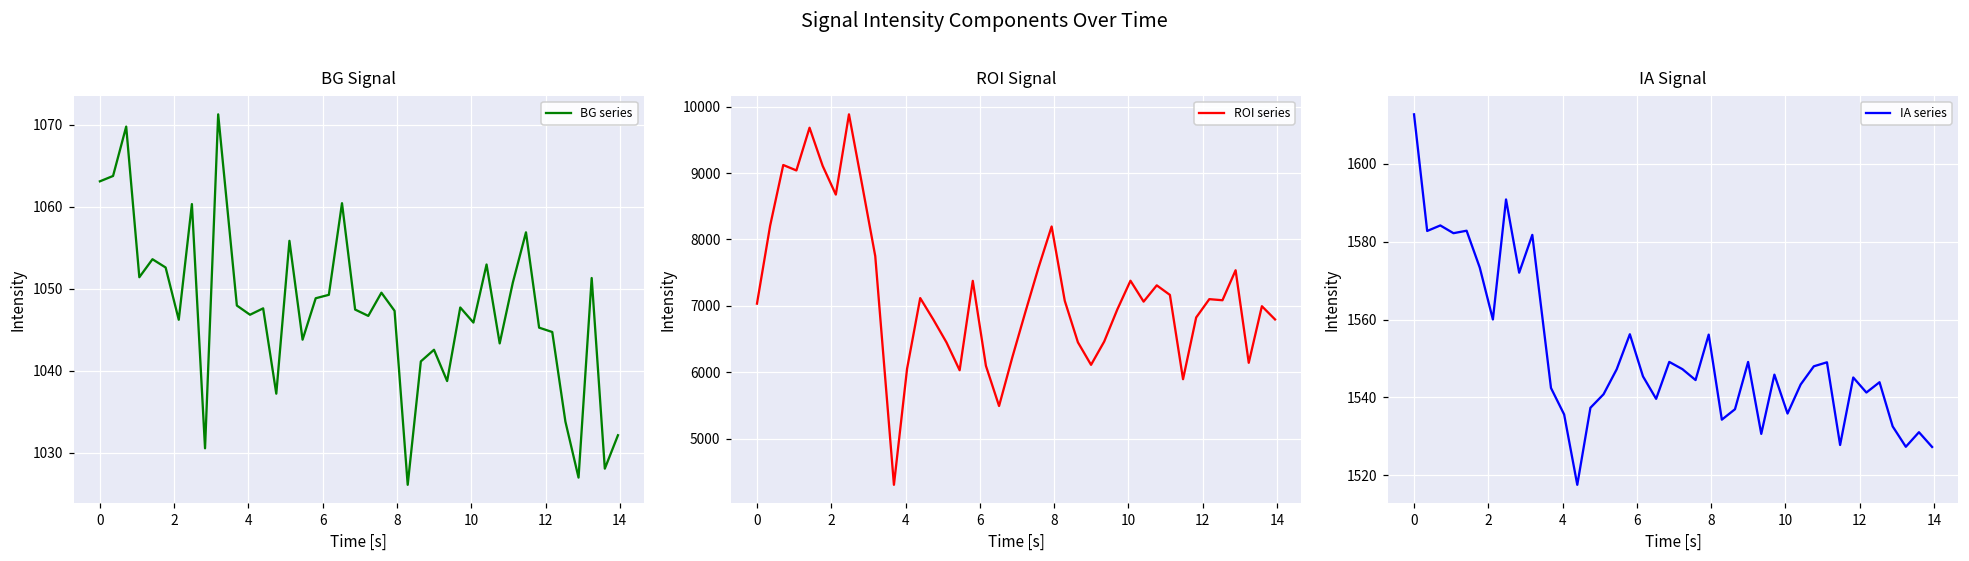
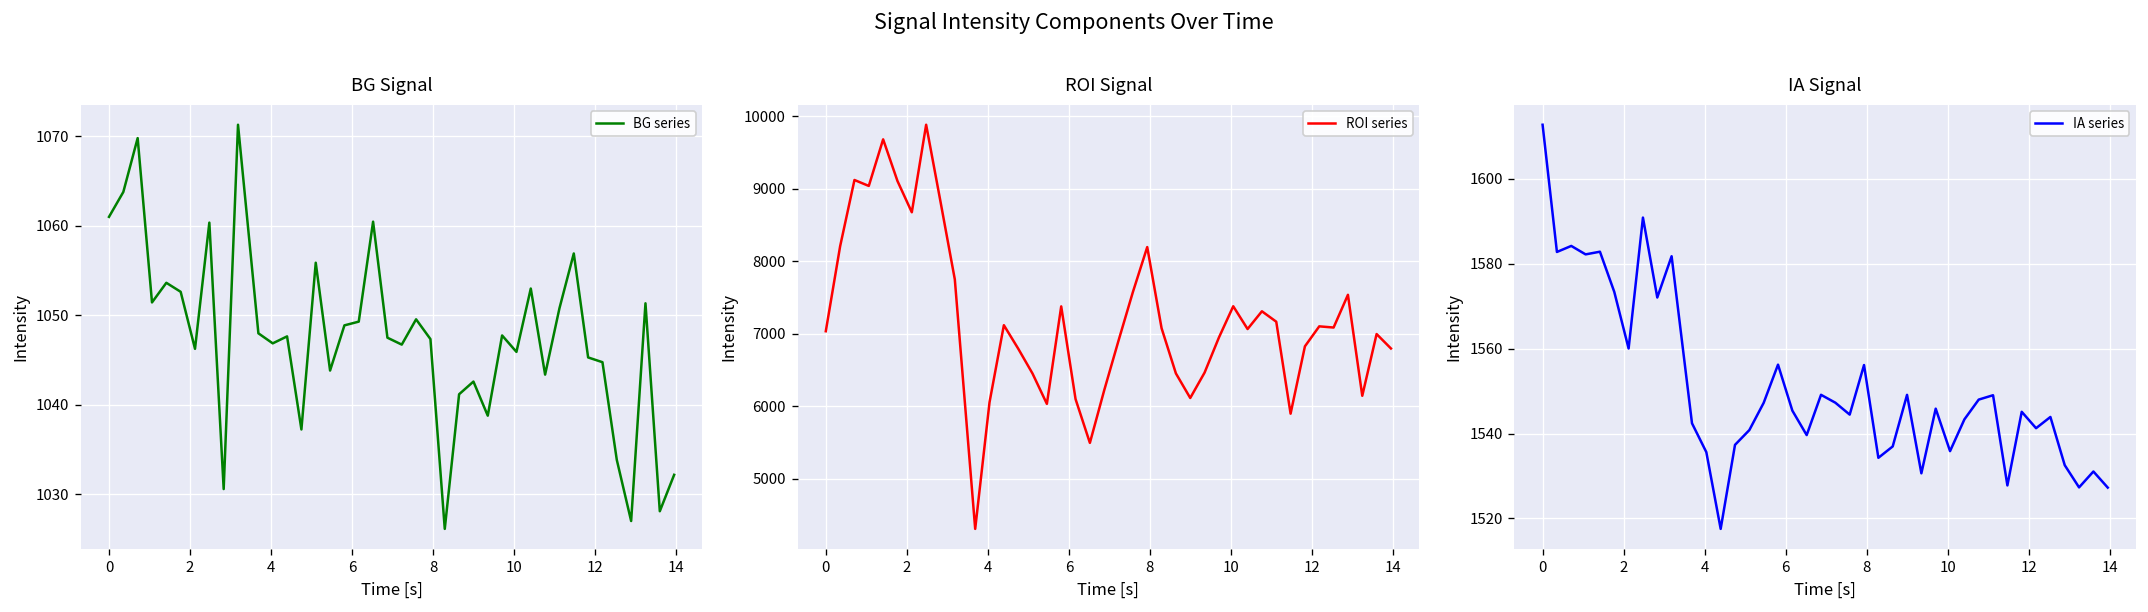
  {
    "BG Signal": {
-     "0": 1063
+     "0": 1061
    },
    "ROI Signal": {
      "0": 7000
    },
    "IA Signal": {
      "0": 1613
    }
  }
